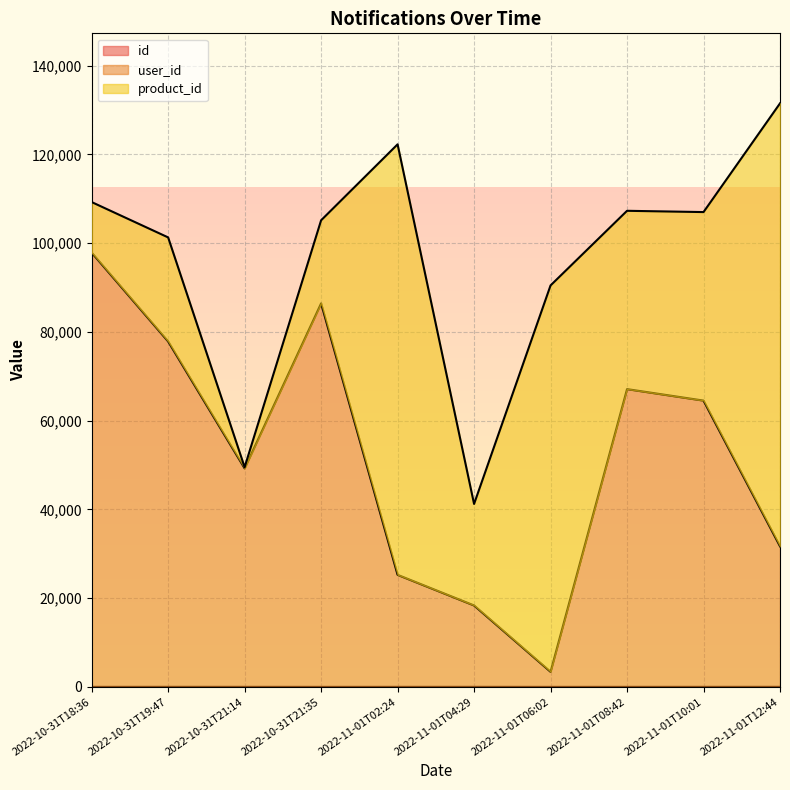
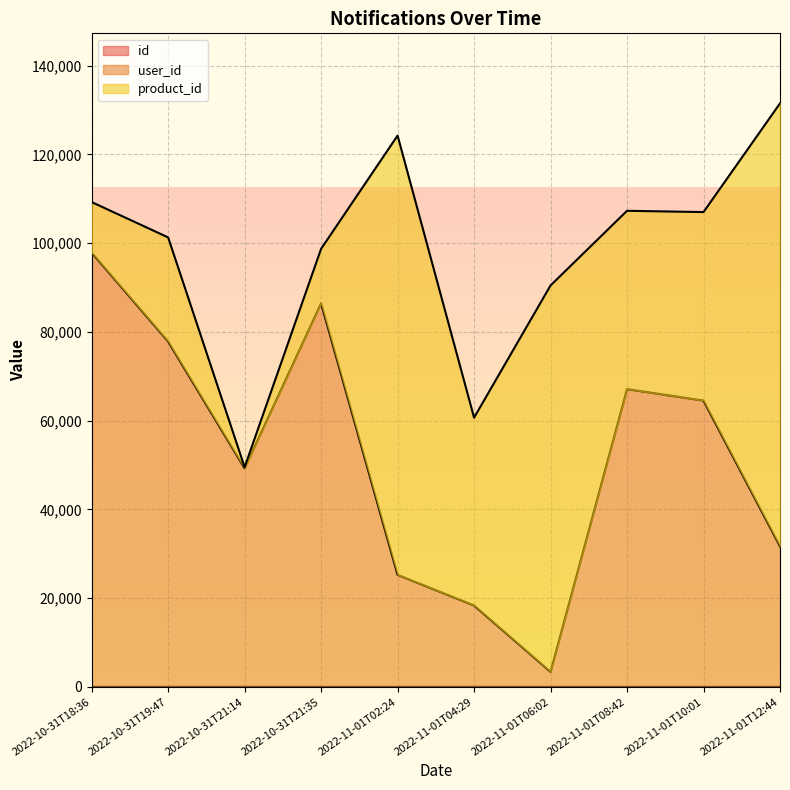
  {
    "product_id": {
      "2022-10-31T18:36": "11,000",
      "2022-10-31T19:47": "23,000",
-     "2022-10-31T21:35": "19,000",
-     "2022-11-01T02:24": "97,000",
-     "2022-11-01T04:29": "23,000",
+     "2022-10-31T21:35": "12,000",
+     "2022-11-01T02:24": "99,000",
+     "2022-11-01T04:29": "42,000",
      "2022-11-01T06:02": "87,000",
      "2022-11-01T08:42": "40,000",
      "2022-11-01T10:01": "42,000",
      "2022-11-01T12:44": "100,000"
    }
  }
